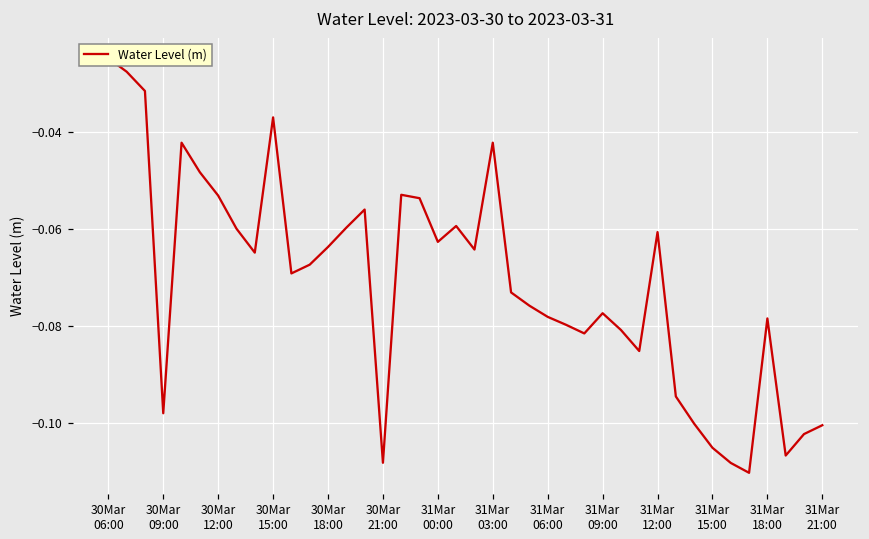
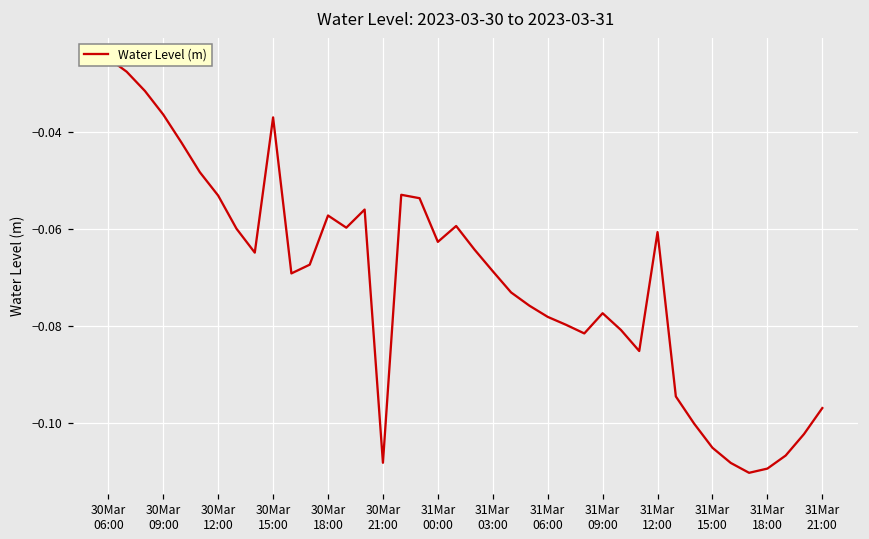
  {
-   "30Mar 09:00": -0.098,
+   "30Mar 09:00": -0.036,
    "30Mar 12:00": -0.053,
    "30Mar 15:00": -0.037,
-   "30Mar 18:00": -0.064,
+   "30Mar 18:00": -0.057,
    "30Mar 21:00": -0.108,
    "31Mar 00:00": -0.063,
-   "31Mar 03:00": -0.042,
+   "31Mar 03:00": -0.069,
    "31Mar 06:00": -0.078,
    "31Mar 09:00": -0.077,
    "31Mar 12:00": -0.061,
    "31Mar 15:00": -0.105,
-   "31Mar 18:00": -0.078,
-   "31Mar 21:00": -0.100
+   "31Mar 18:00": -0.109,
+   "31Mar 21:00": -0.097
  }
